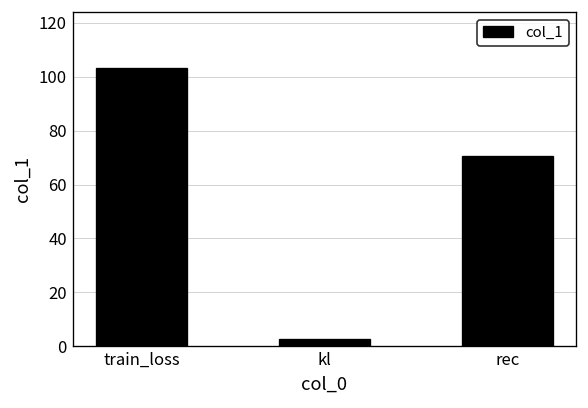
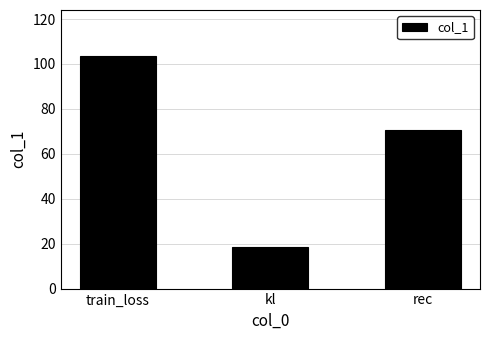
  {
    "train_loss": 103,
-   "kl": 3,
+   "kl": 19,
    "rec": 71
  }
